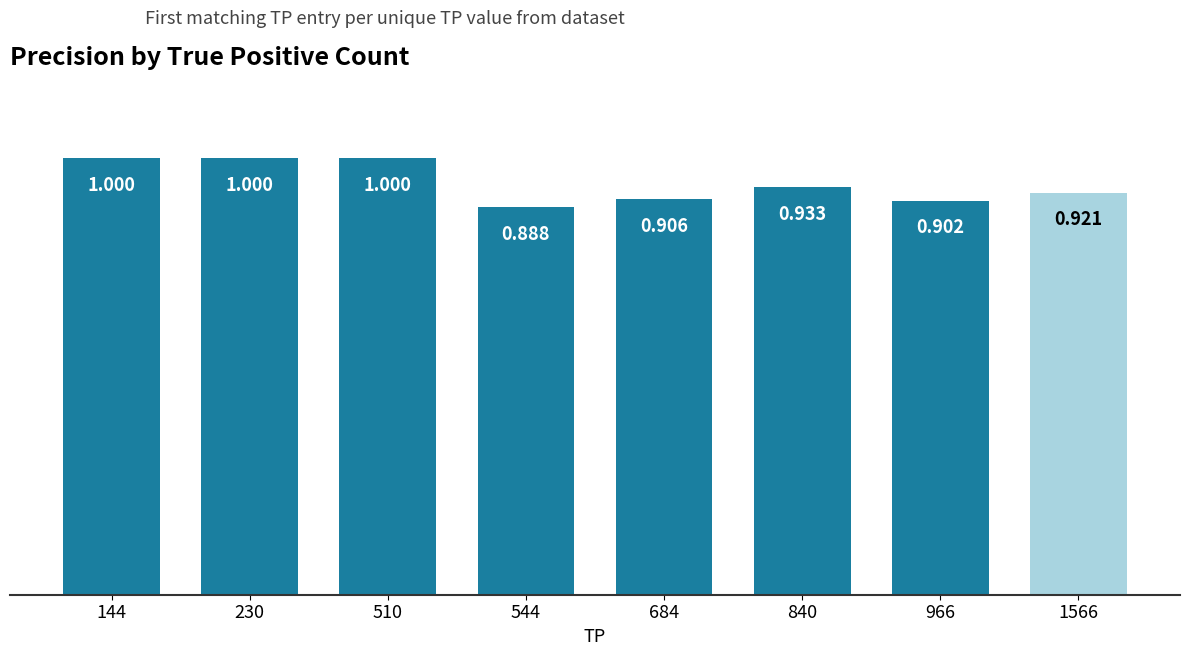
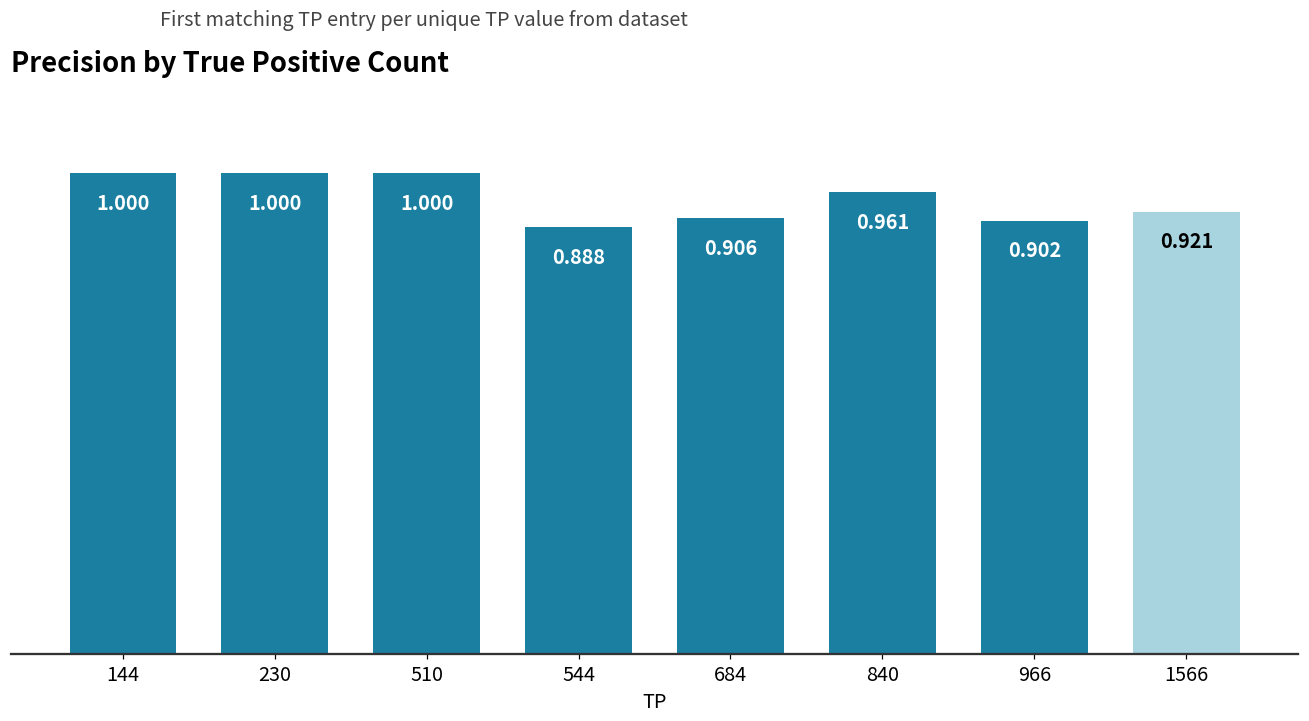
  {
    "144": 1.000,
    "230": 1.000,
    "510": 1.000,
    "544": 0.888,
    "684": 0.906,
-   "840": 0.933,
+   "840": 0.961,
    "966": 0.902,
    "1566": 0.921
  }
